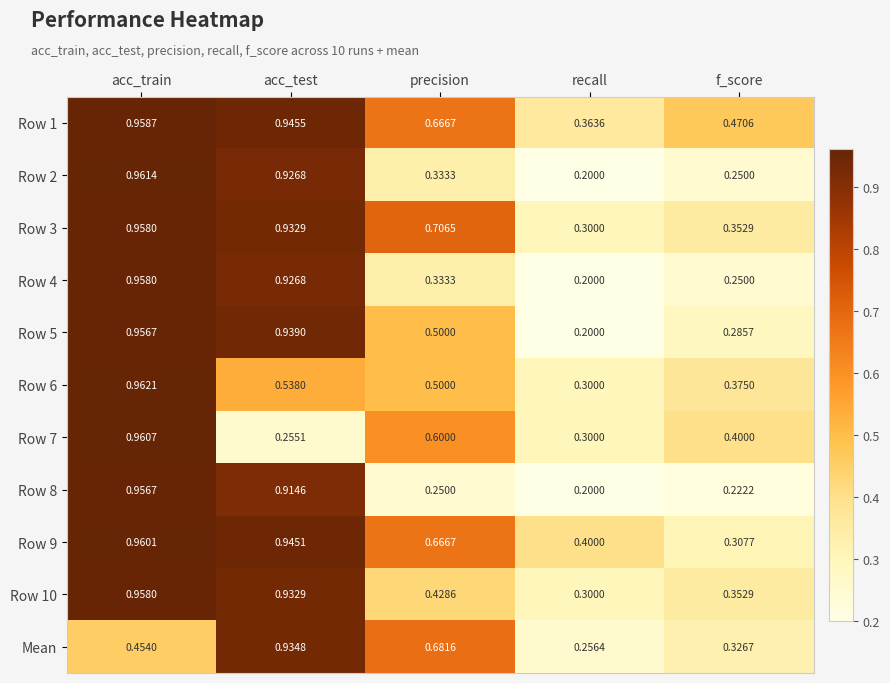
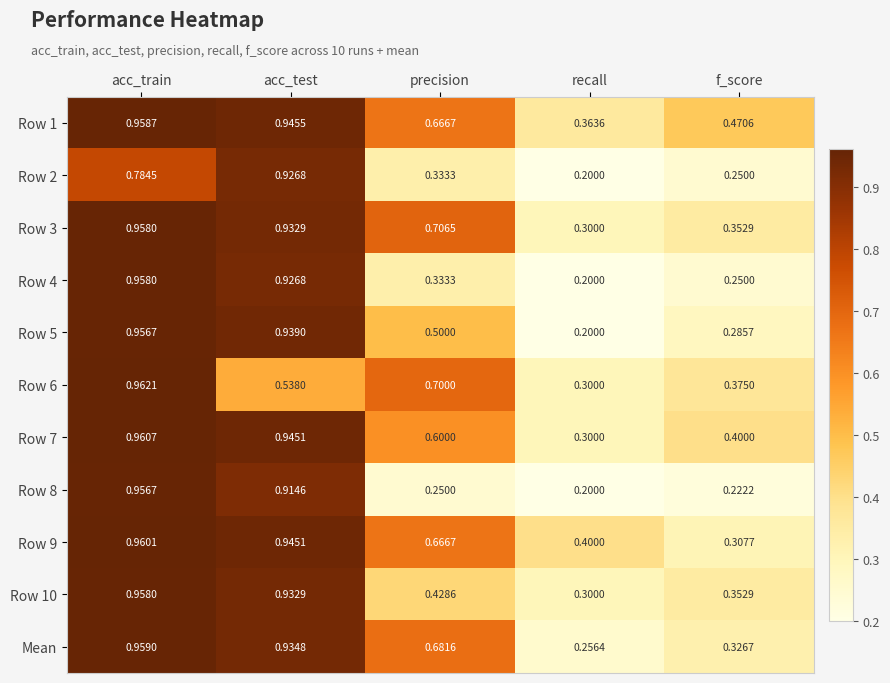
  {
    "Row 1": {
      "acc_train": 0.9587,
      "acc_test": 0.9455,
      "precision": 0.6667,
      "recall": 0.3636,
      "f_score": 0.4706
    },
    "Row 2": {
-     "acc_train": 0.9614,
+     "acc_train": 0.7845,
      "acc_test": 0.9268,
      "precision": 0.3333,
      "recall": 0.2000,
      "f_score": 0.2500
    },
    "Row 3": {
      "acc_train": 0.9580,
      "acc_test": 0.9329,
      "precision": 0.7065,
      "recall": 0.3000,
      "f_score": 0.3529
    },
    "Row 4": {
      "acc_train": 0.9580,
      "acc_test": 0.9268,
      "precision": 0.3333,
      "recall": 0.2000,
      "f_score": 0.2500
    },
    "Row 5": {
      "acc_train": 0.9567,
      "acc_test": 0.9390,
      "precision": 0.5000,
      "recall": 0.2000,
      "f_score": 0.2857
    },
    "Row 6": {
      "acc_train": 0.9621,
      "acc_test": 0.5380,
-     "precision": 0.5000,
+     "precision": 0.7000,
      "recall": 0.3000,
      "f_score": 0.3750
    },
    "Row 7": {
      "acc_train": 0.9607,
-     "acc_test": 0.2551,
+     "acc_test": 0.9451,
      "precision": 0.6000,
      "recall": 0.3000,
      "f_score": 0.4000
    },
    "Row 8": {
      "acc_train": 0.9567,
      "acc_test": 0.9146,
      "precision": 0.2500,
      "recall": 0.2000,
      "f_score": 0.2222
    },
    "Row 9": {
      "acc_train": 0.9601,
      "acc_test": 0.9451,
      "precision": 0.6667,
      "recall": 0.4000,
      "f_score": 0.3077
    },
    "Row 10": {
      "acc_train": 0.9580,
      "acc_test": 0.9329,
      "precision": 0.4286,
      "recall": 0.3000,
      "f_score": 0.3529
    },
    "Mean": {
-     "acc_train": 0.4540,
+     "acc_train": 0.9590,
      "acc_test": 0.9348,
      "precision": 0.6816,
      "recall": 0.2564,
      "f_score": 0.3267
    }
  }
